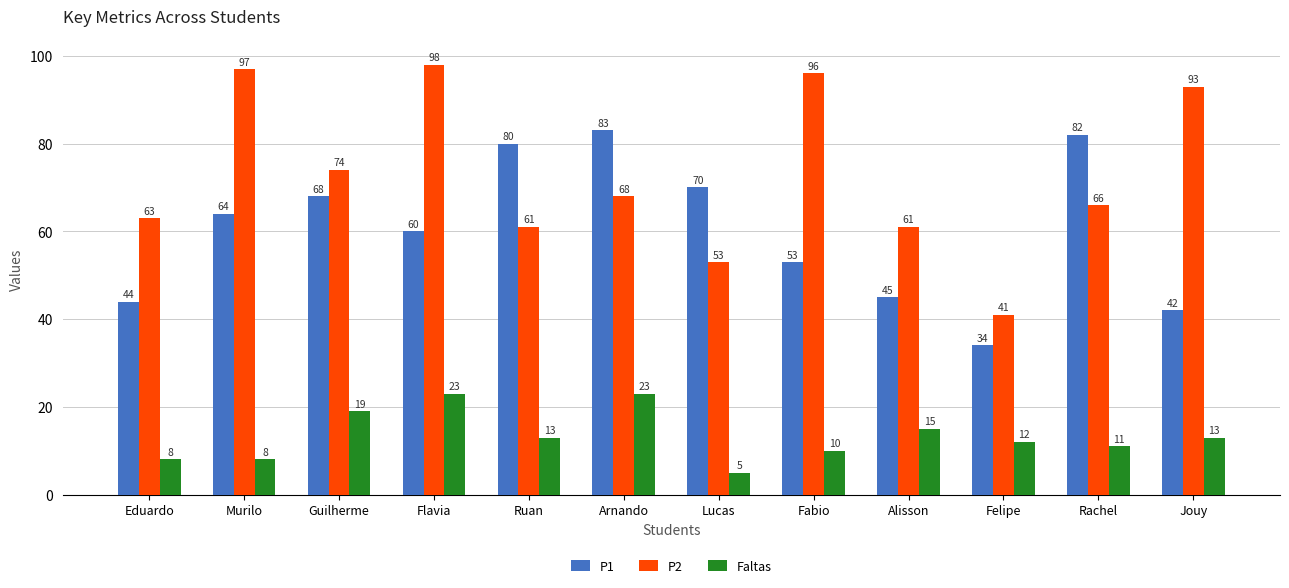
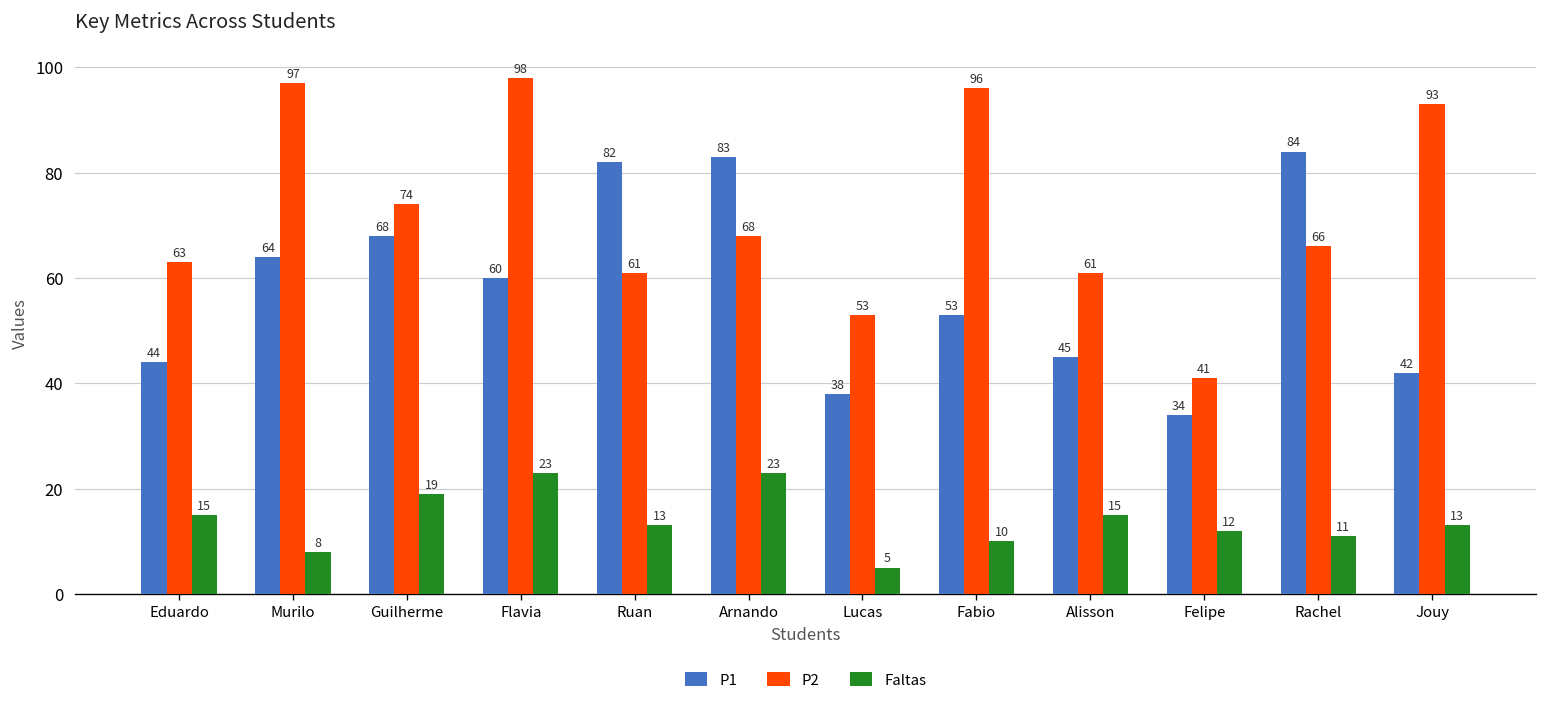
  {
    "P1": {
      "Eduardo": 44,
      "Murilo": 64,
      "Guilherme": 68,
      "Flavia": 60,
-     "Ruan": 80,
+     "Ruan": 82,
      "Arnando": 83,
-     "Lucas": 70,
+     "Lucas": 38,
      "Fabio": 53,
      "Alisson": 45,
      "Felipe": 34,
-     "Rachel": 82,
+     "Rachel": 84,
      "Jouy": 42
    },
    "P2": {
      "Eduardo": 63,
      "Murilo": 97,
      "Guilherme": 74,
      "Flavia": 98,
      "Ruan": 61,
      "Arnando": 68,
      "Lucas": 53,
      "Fabio": 96,
      "Alisson": 61,
      "Felipe": 41,
      "Rachel": 66,
      "Jouy": 93
    },
    "Faltas": {
-     "Eduardo": 8,
+     "Eduardo": 15,
      "Murilo": 8,
      "Guilherme": 19,
      "Flavia": 23,
      "Ruan": 13,
      "Arnando": 23,
      "Lucas": 5,
      "Fabio": 10,
      "Alisson": 15,
      "Felipe": 12,
      "Rachel": 11,
      "Jouy": 13
    }
  }
